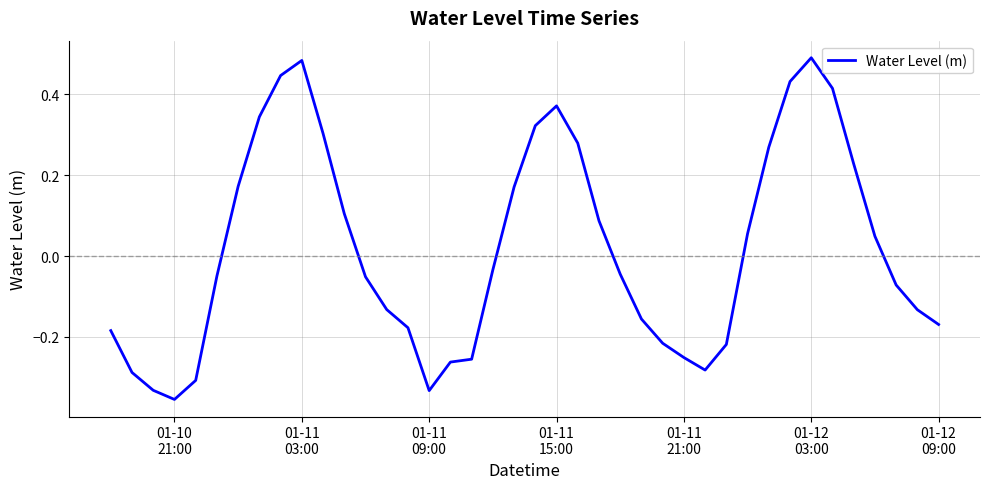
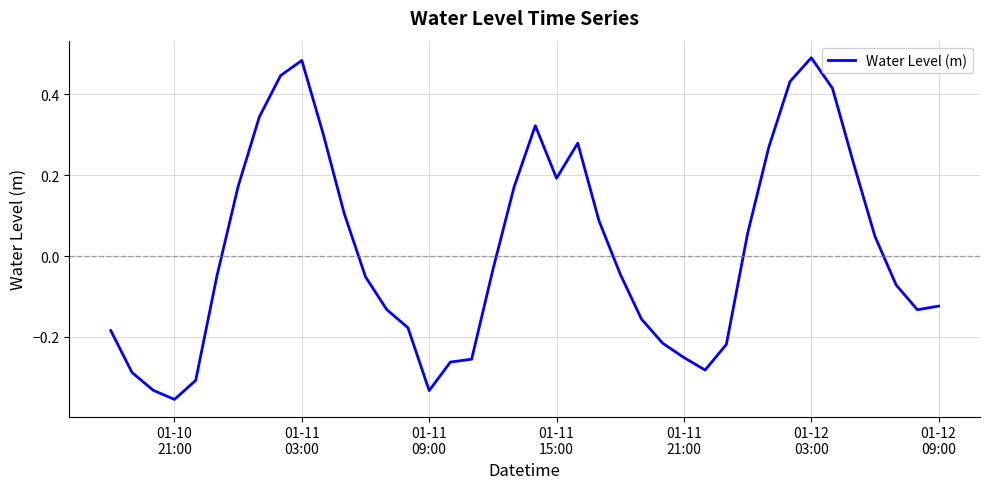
  {
    "01-10 21:00": -0.35,
    "01-11 03:00": 0.48,
    "01-11 09:00": -0.33,
-   "01-11 15:00": 0.37,
+   "01-11 15:00": 0.19,
    "01-11 21:00": -0.25,
    "01-12 03:00": 0.49,
-   "01-12 09:00": -0.17
+   "01-12 09:00": -0.12
  }
